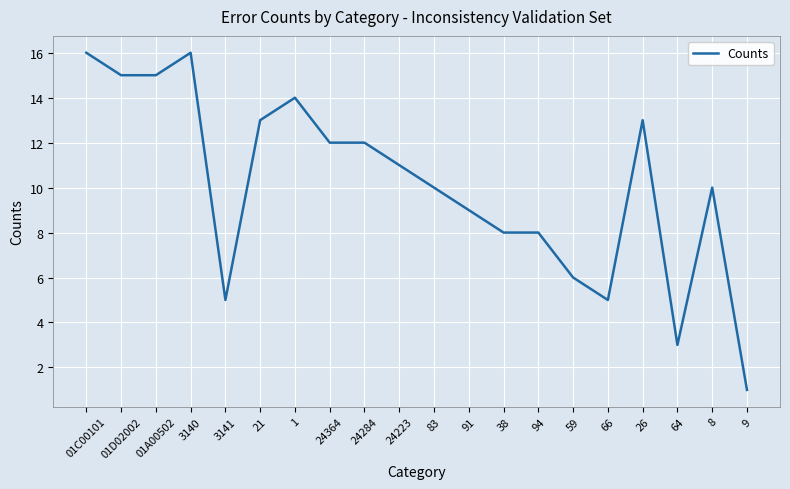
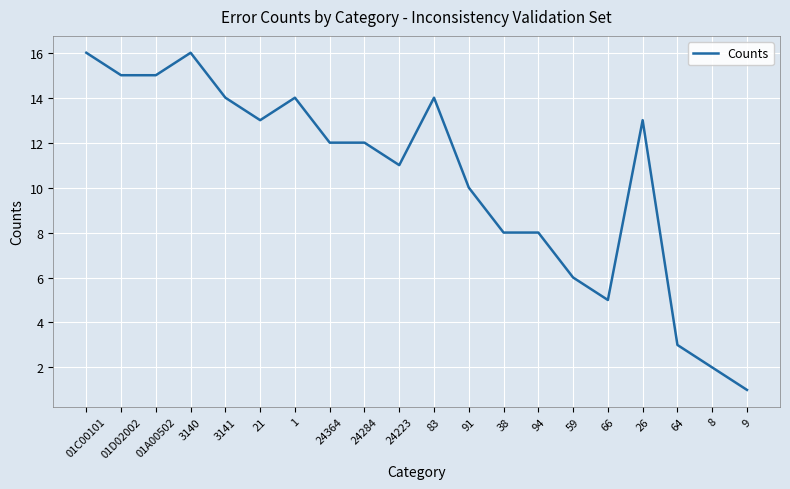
  {
    "01C00101": 16,
    "01D02002": 15,
    "01A00502": 15,
    "3140": 16,
-   "3141": 5,
+   "3141": 14,
    "21": 13,
    "1": 14,
    "24364": 12,
    "24284": 12,
    "24223": 11,
-   "83": 10,
-   "91": 9,
+   "83": 14,
+   "91": 10,
    "38": 8,
    "94": 8,
    "59": 6,
    "66": 5,
    "26": 13,
    "64": 3,
-   "8": 10,
+   "8": 2,
    "9": 1
  }
